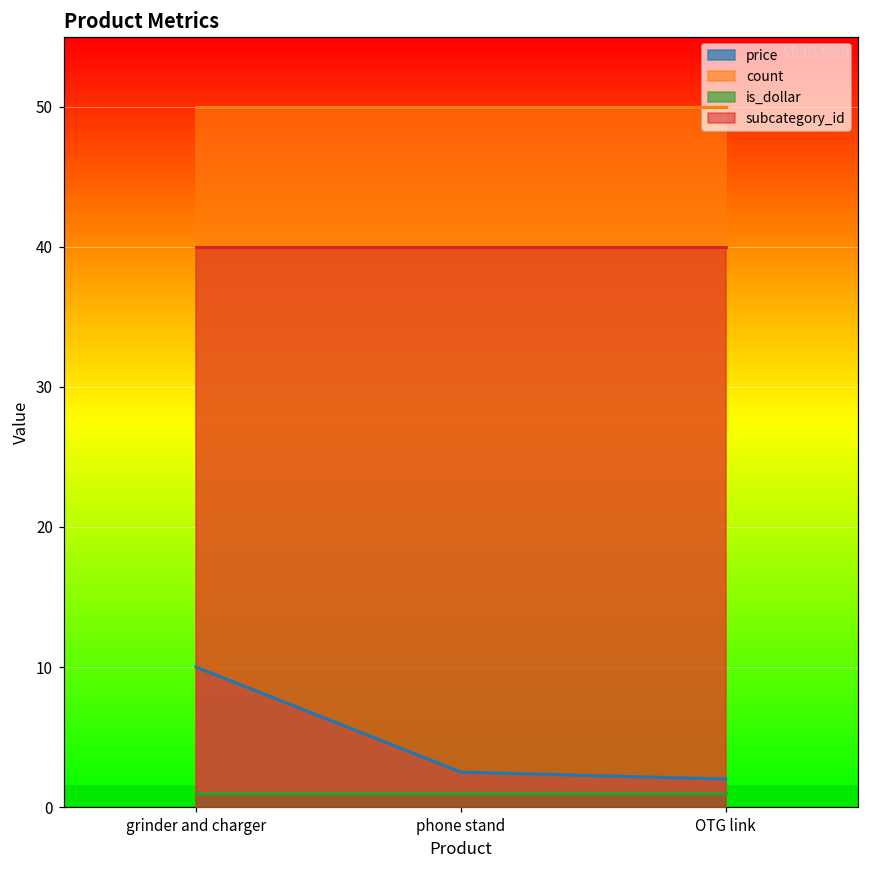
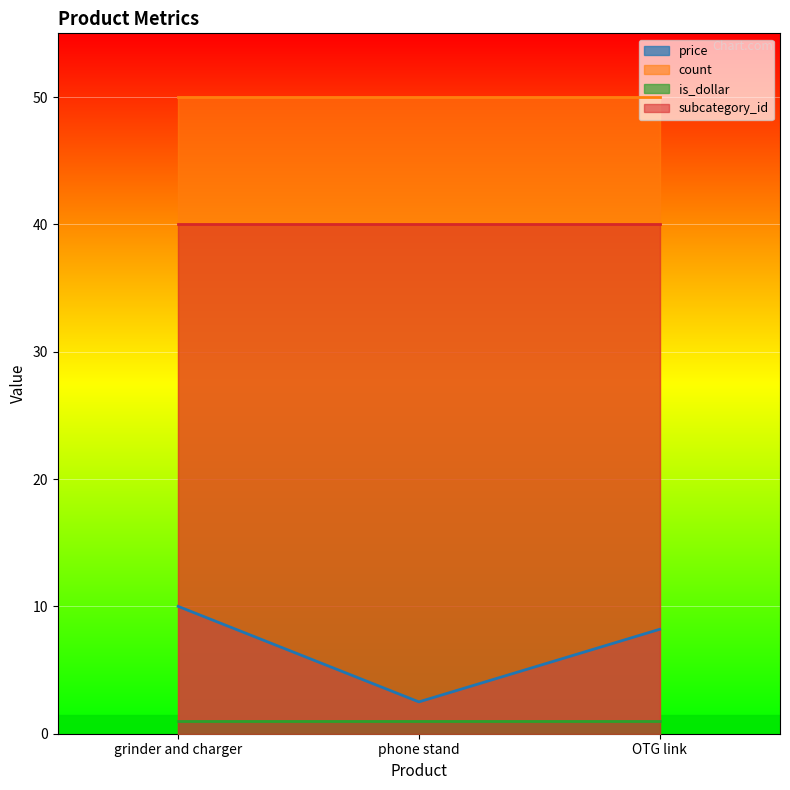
  {
    "price": {
      "grinder and charger": 10.0,
      "phone stand": 2.5,
-     "OTG link": 2.0
+     "OTG link": 8.2
    },
    "count": {
      "grinder and charger": 50.0,
      "phone stand": 50.0
    },
    "subcategory_id": {
      "grinder and charger": 40.0,
      "phone stand": 40.0,
      "OTG link": 40.0
    }
  }
